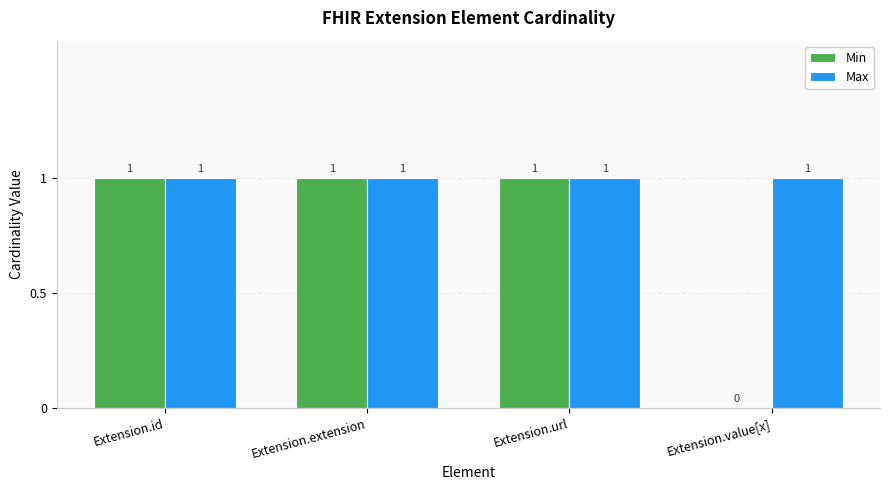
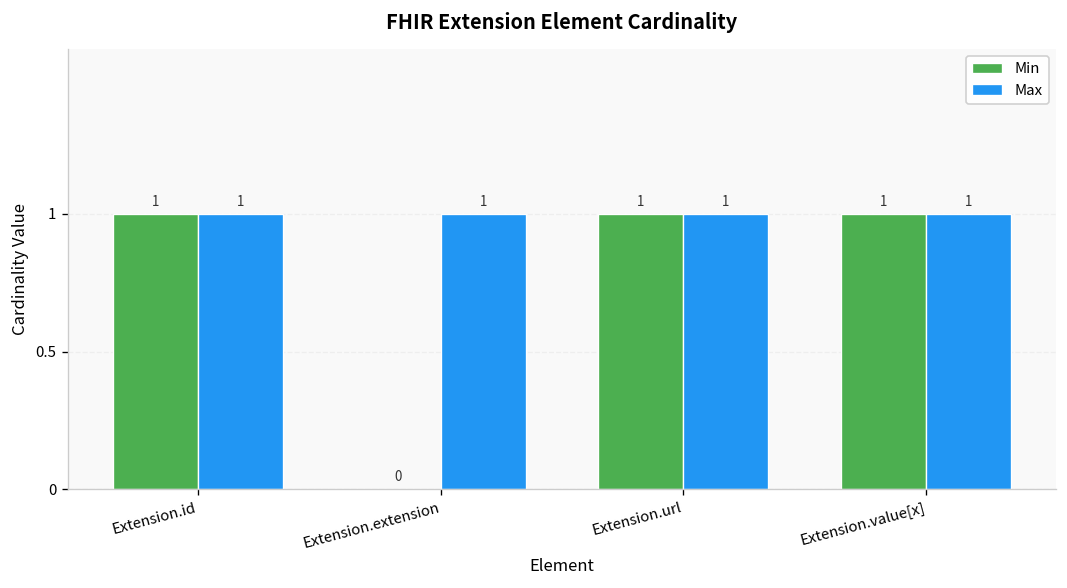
  {
    "Min": {
      "Extension.id": 1,
-     "Extension.extension": 1,
+     "Extension.extension": 0,
      "Extension.url": 1,
-     "Extension.value[x]": 0
+     "Extension.value[x]": 1
    },
    "Max": {
      "Extension.id": 1,
      "Extension.extension": 1,
      "Extension.url": 1,
      "Extension.value[x]": 1
    }
  }
